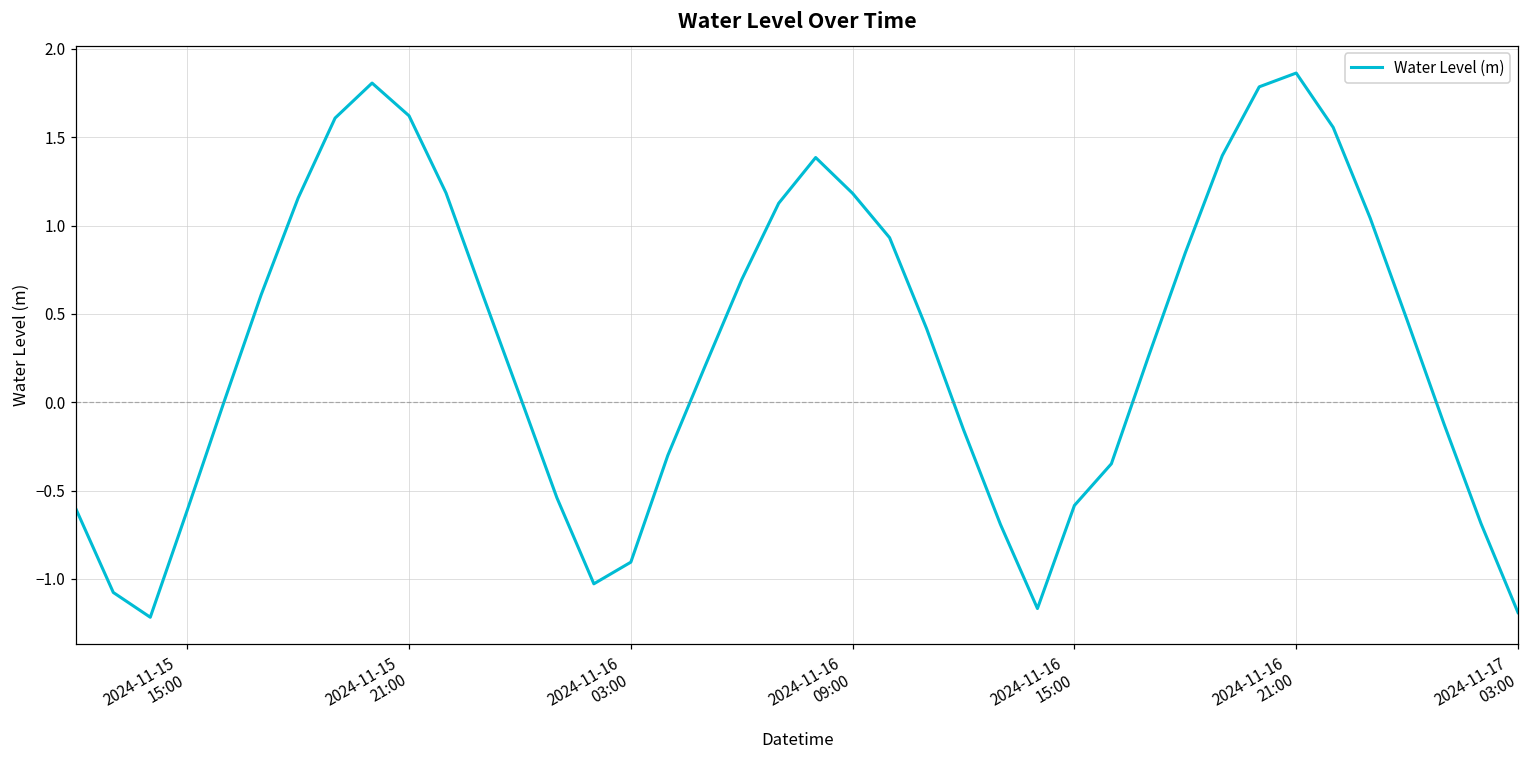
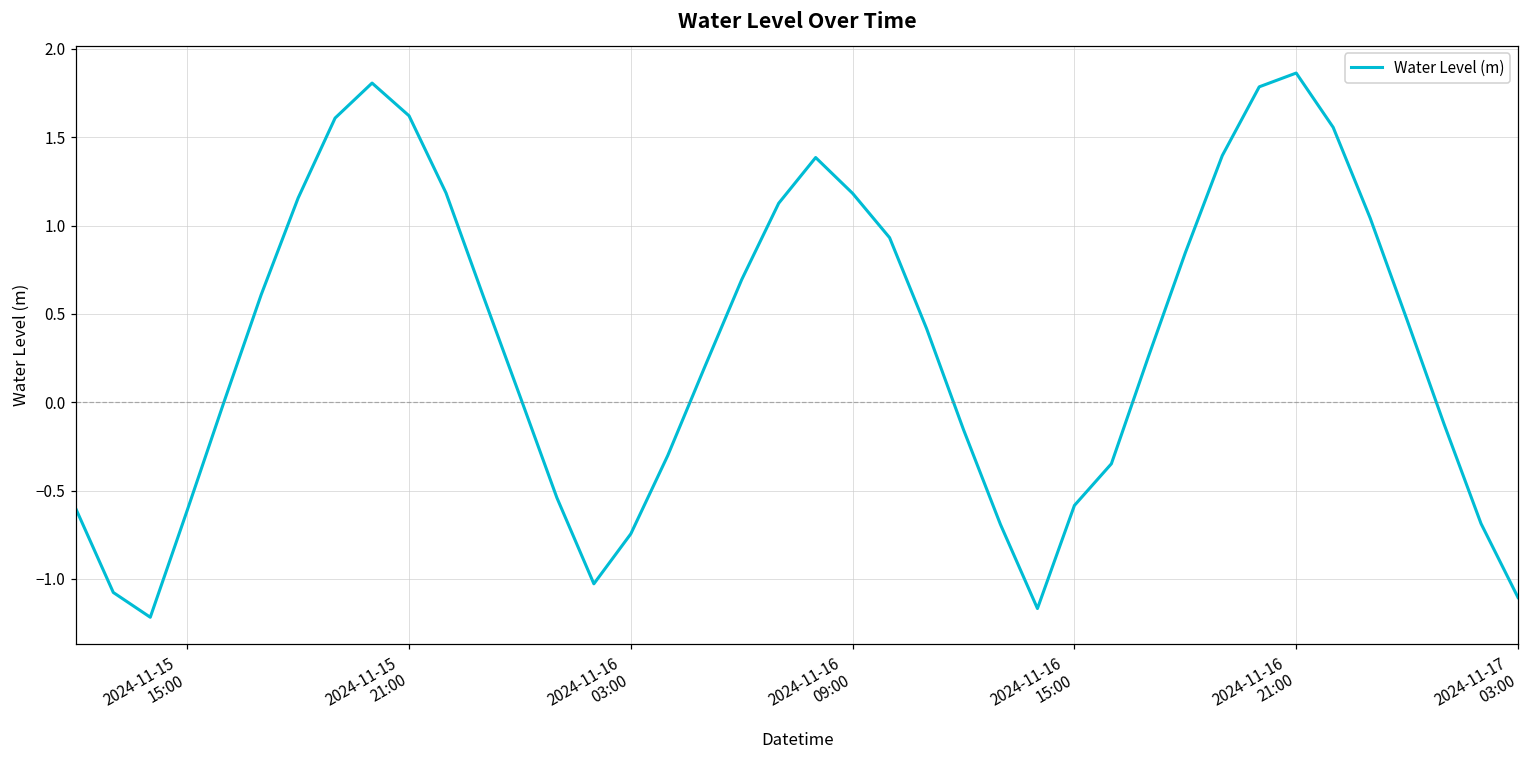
  {
    "2024-11-15 15:00": -0.61,
    "2024-11-15 21:00": 1.62,
-   "2024-11-16 03:00": -0.91,
+   "2024-11-16 03:00": -0.74,
    "2024-11-16 09:00": 1.18,
    "2024-11-16 15:00": -0.58,
    "2024-11-16 21:00": 1.86,
-   "2024-11-17 03:00": -1.19
+   "2024-11-17 03:00": -1.11
  }
